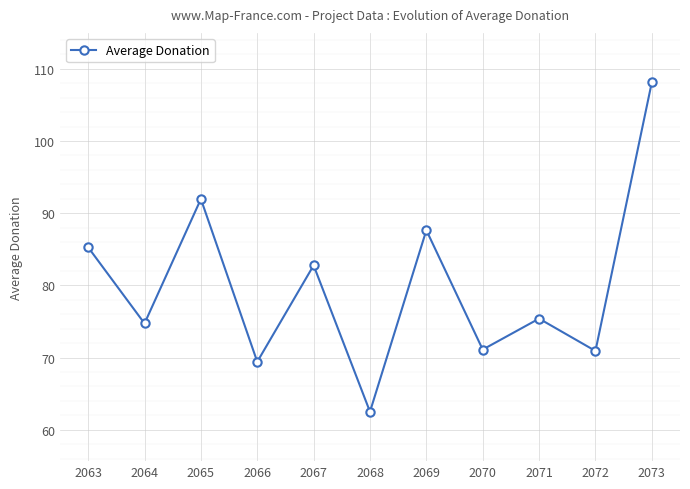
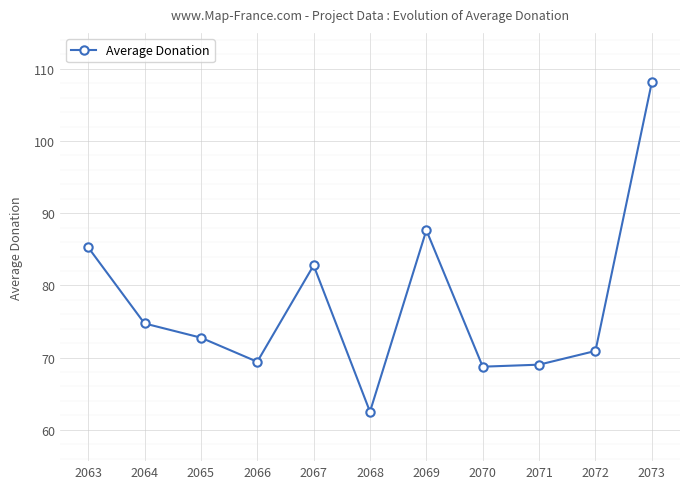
  {
    "2063": 85,
    "2064": 75,
-   "2065": 92,
+   "2065": 73,
    "2066": 69,
    "2067": 83,
    "2068": 63,
    "2069": 88,
-   "2070": 71,
-   "2071": 75,
+   "2070": 69,
+   "2071": 69,
    "2072": 71,
    "2073": 108
  }
